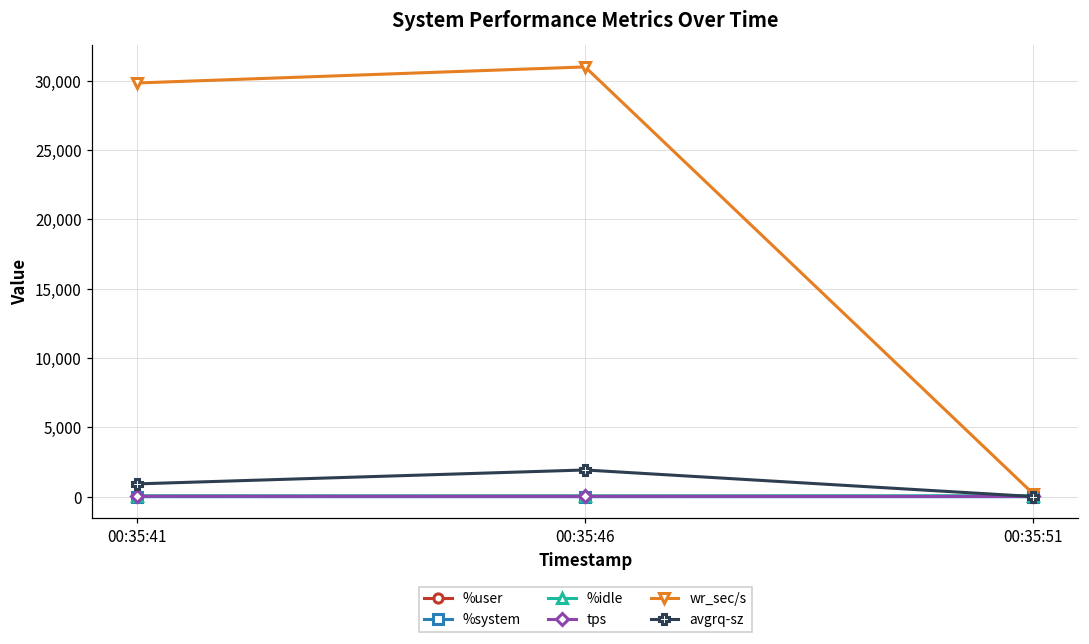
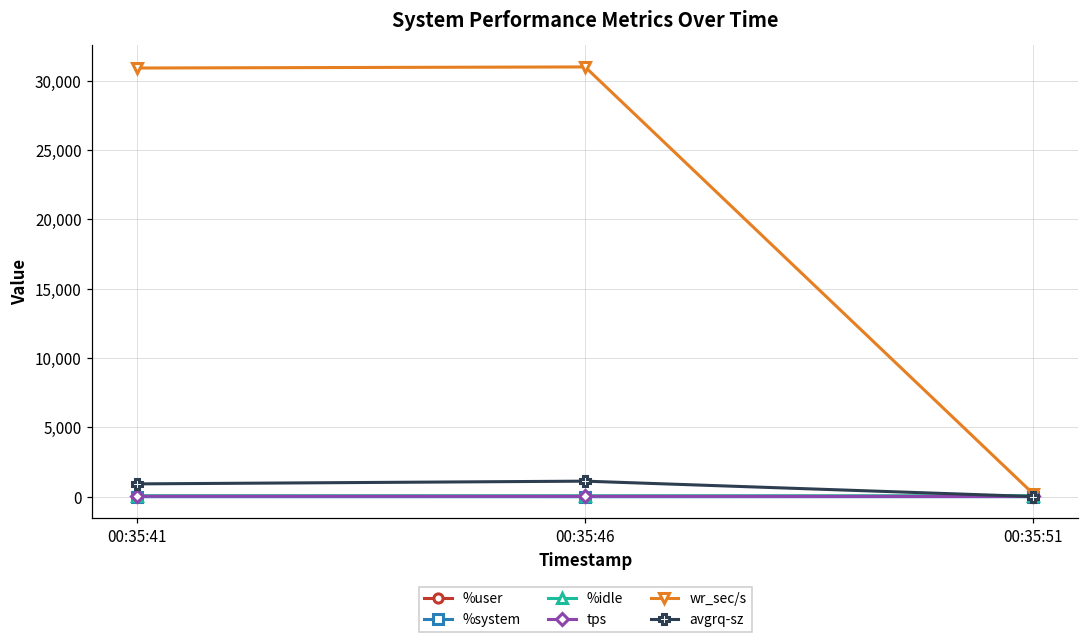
  {
    "wr_sec/s": {
-     "00:35:41": "29,800",
+     "00:35:41": "30,900",
      "00:35:46": "31,000"
    },
    "avgrq-sz": {
      "00:35:41": "900",
-     "00:35:46": "1,900"
+     "00:35:46": "1,100"
    }
  }
